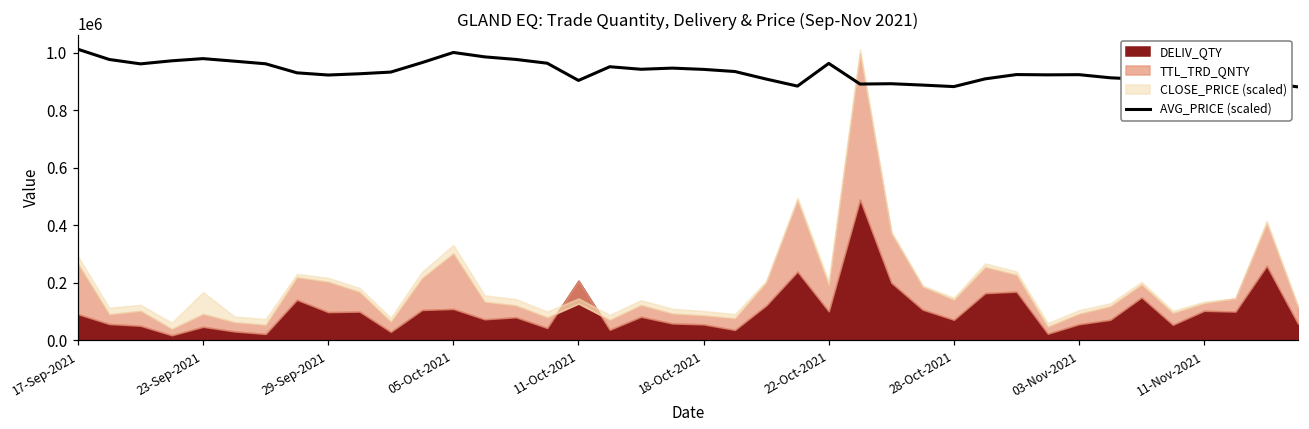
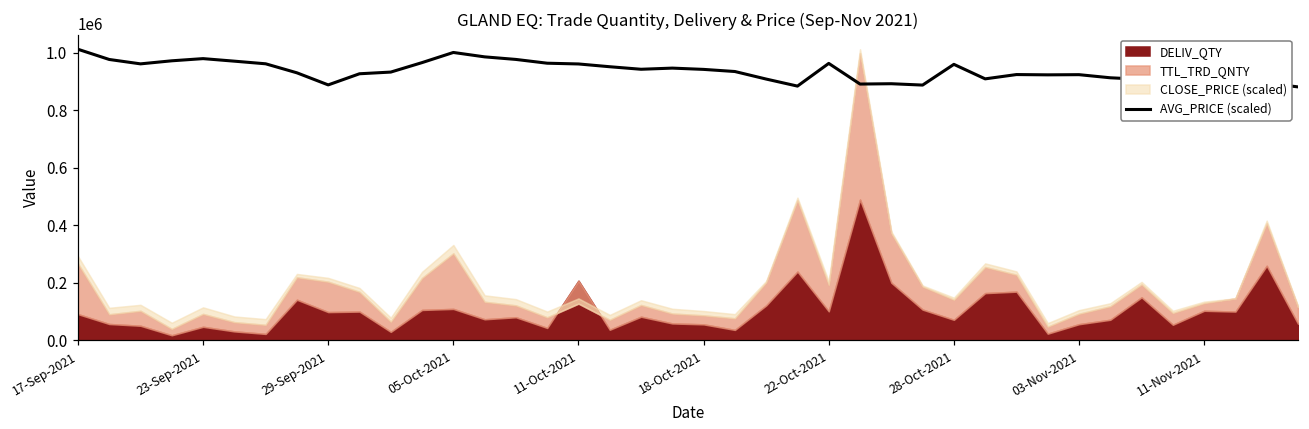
  {
    "AVG_PRICE (scaled)": {
      "17-Sep-2021": 1010000,
      "23-Sep-2021": 980000,
-     "29-Sep-2021": 920000,
+     "29-Sep-2021": 890000,
      "05-Oct-2021": 1000000,
-     "11-Oct-2021": 900000,
+     "11-Oct-2021": 960000,
      "18-Oct-2021": 940000,
      "22-Oct-2021": 960000,
-     "28-Oct-2021": 880000,
+     "28-Oct-2021": 960000,
      "03-Nov-2021": 920000
    },
    "DELIV_QTY": {
      "17-Sep-2021": 90000,
      "23-Sep-2021": 50000,
      "29-Sep-2021": 100000,
      "05-Oct-2021": 110000,
      "18-Oct-2021": 60000,
      "22-Oct-2021": 100000,
      "28-Oct-2021": 70000,
      "03-Nov-2021": 60000,
      "11-Nov-2021": 100000
    },
    "CLOSE_PRICE (scaled)": {
      "17-Sep-2021": 30000,
-     "23-Sep-2021": 80000,
+     "23-Sep-2021": 20000,
      "29-Sep-2021": 10000,
      "05-Oct-2021": 30000,
      "18-Oct-2021": 10000,
      "22-Oct-2021": 10000,
      "03-Nov-2021": 10000
    }
  }
